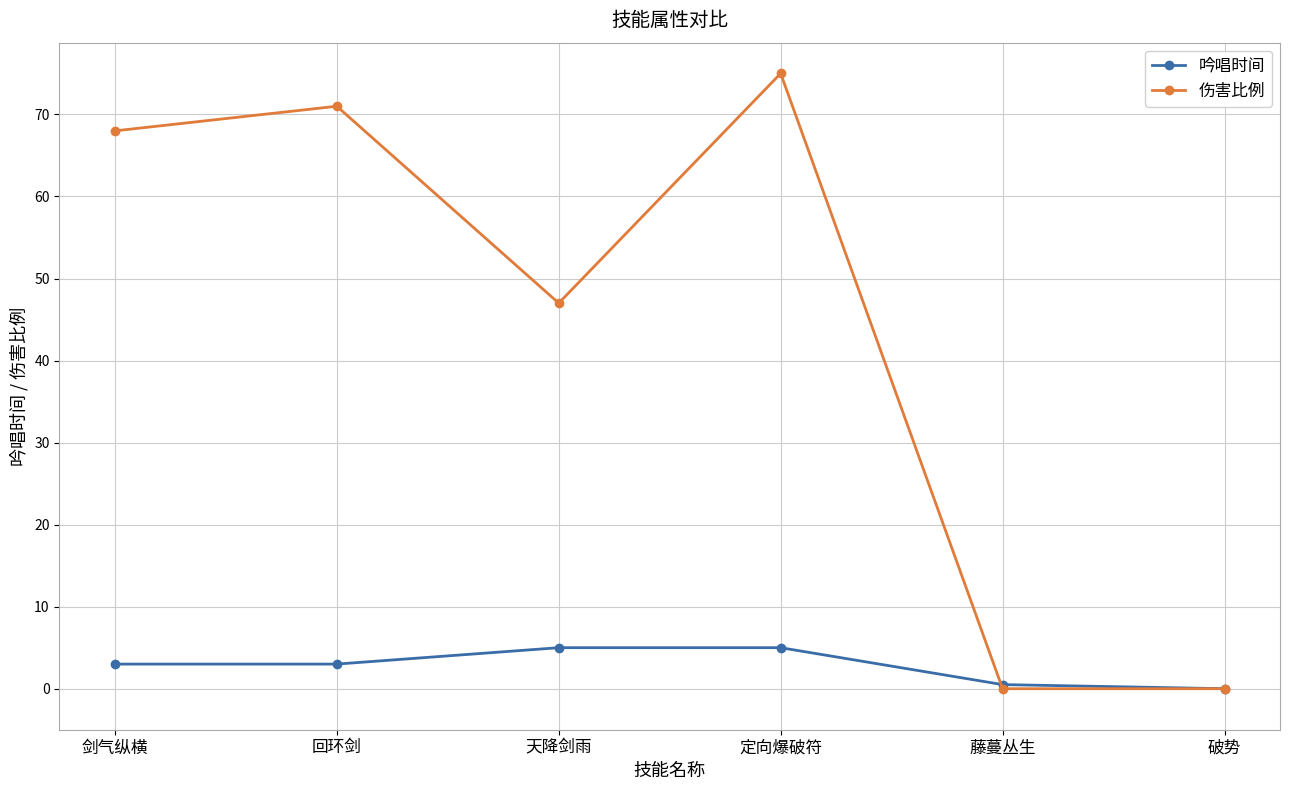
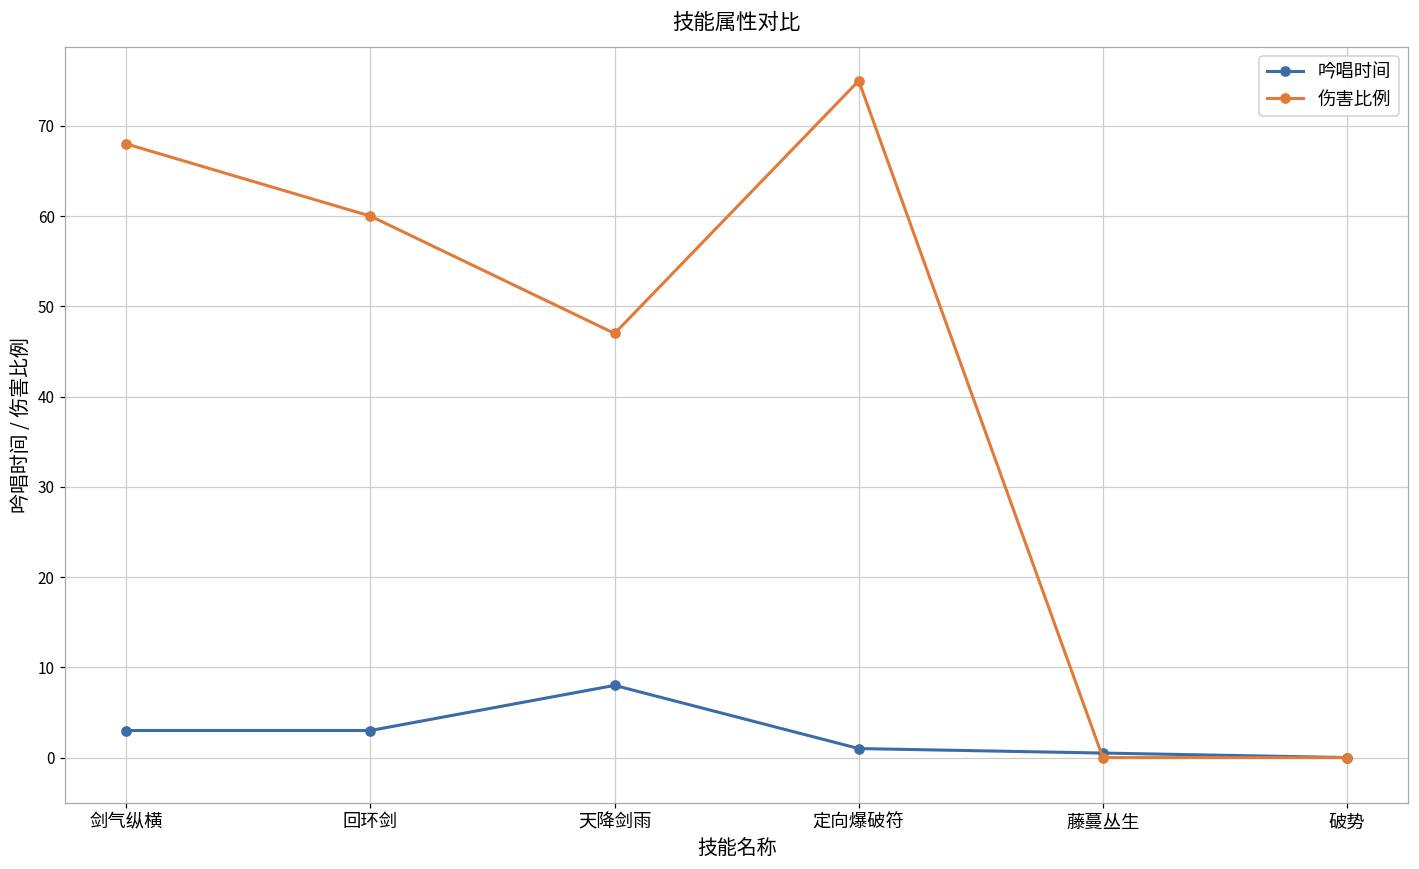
  {
    "吟唱时间": {
      "剑气纵横": 3,
      "回环剑": 3,
-     "天降剑雨": 5,
-     "定向爆破符": 5,
+     "天降剑雨": 8,
+     "定向爆破符": 1,
      "藤蔓丛生": 1
    },
    "伤害比例": {
      "剑气纵横": 68,
-     "回环剑": 71,
+     "回环剑": 60,
      "天降剑雨": 47,
      "定向爆破符": 75,
      "藤蔓丛生": 0
    }
  }
